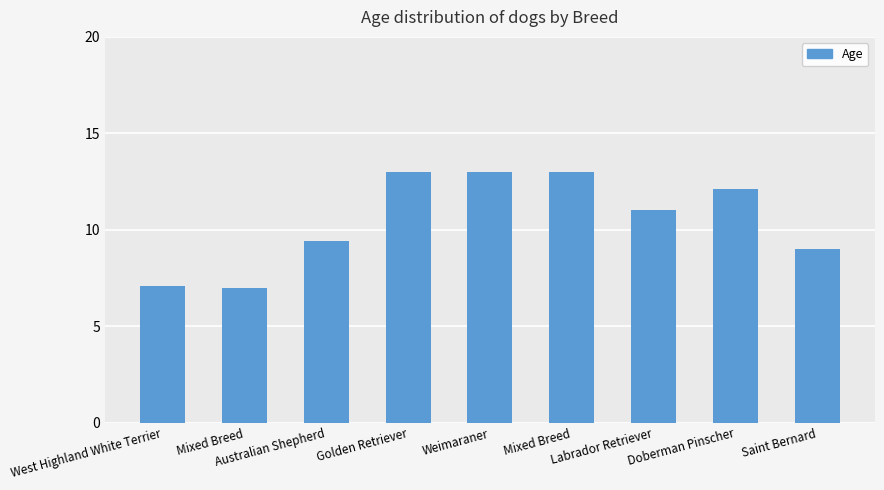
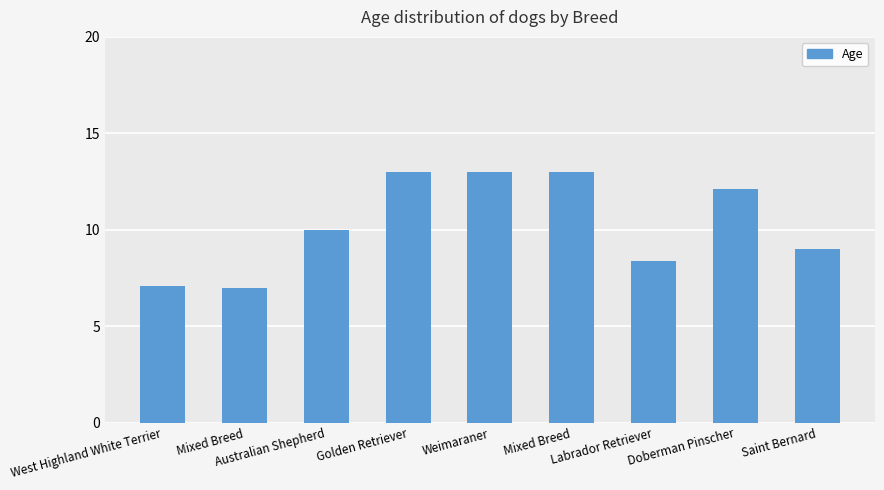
  {
    "West Highland White Terrier": 7.1,
-   "Australian Shepherd": 9.4,
+   "Australian Shepherd": 10.0,
    "Golden Retriever": 13.0,
    "Weimaraner": 13.0,
-   "Labrador Retriever": 11.0,
+   "Labrador Retriever": 8.4,
    "Doberman Pinscher": 12.1,
    "Saint Bernard": 9.0
  }
